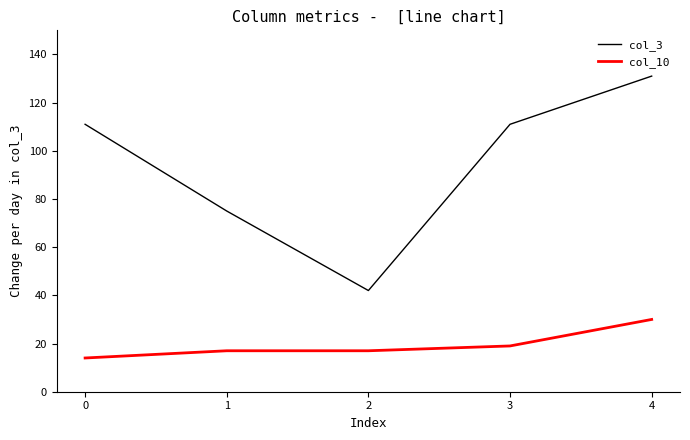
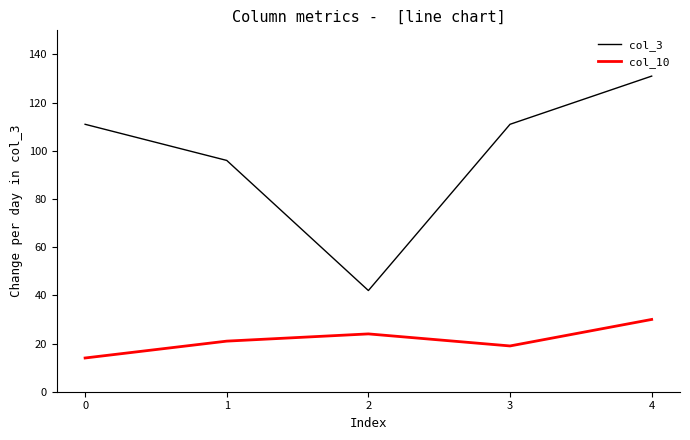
  {
    "col_3": {
      "0": 111,
-     "1": 75,
+     "1": 96,
      "2": 42,
      "3": 111,
      "4": 131
    },
    "col_10": {
      "0": 14,
-     "1": 17,
-     "2": 17,
+     "1": 21,
+     "2": 24,
      "3": 19,
      "4": 30
    }
  }
